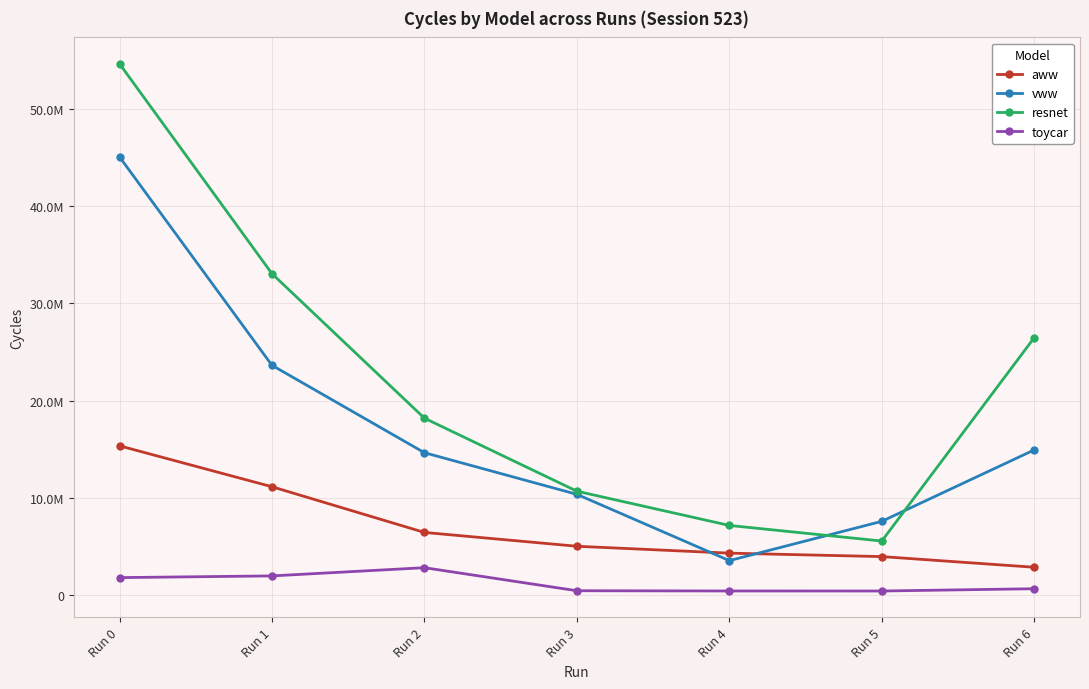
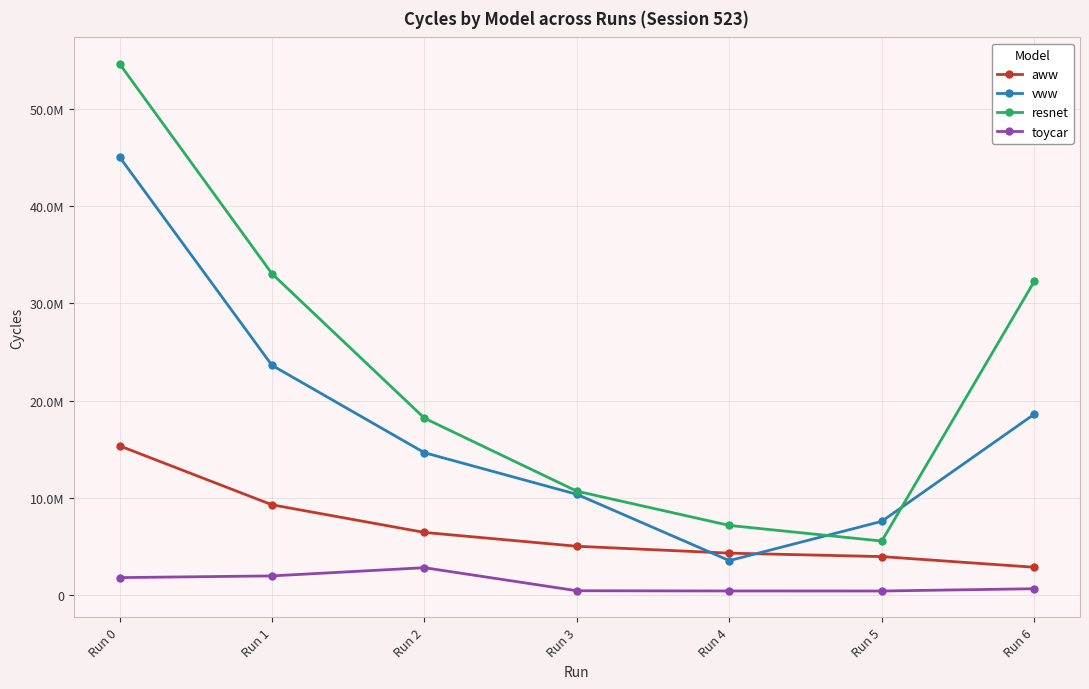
  {
    "aww": {
      "Run 0": 15000000,
-     "Run 1": 11000000,
+     "Run 1": 9000000,
      "Run 2": 6000000,
      "Run 3": 5000000,
      "Run 4": 4000000,
      "Run 5": 4000000,
      "Run 6": 3000000
    },
    "vww": {
      "Run 0": 45000000,
      "Run 1": 24000000,
      "Run 2": 15000000,
      "Run 3": 10000000,
      "Run 4": 4000000,
      "Run 5": 8000000,
-     "Run 6": 15000000
+     "Run 6": 19000000
    },
    "resnet": {
      "Run 0": 55000000,
      "Run 1": 33000000,
      "Run 2": 18000000,
      "Run 3": 11000000,
      "Run 4": 7000000,
      "Run 5": 6000000,
-     "Run 6": 26000000
+     "Run 6": 32000000
    },
    "toycar": {
      "Run 0": 2000000,
      "Run 1": 2000000,
      "Run 2": 3000000,
      "Run 3": 0,
      "Run 4": 0,
      "Run 5": 0,
      "Run 6": 1000000
    }
  }
